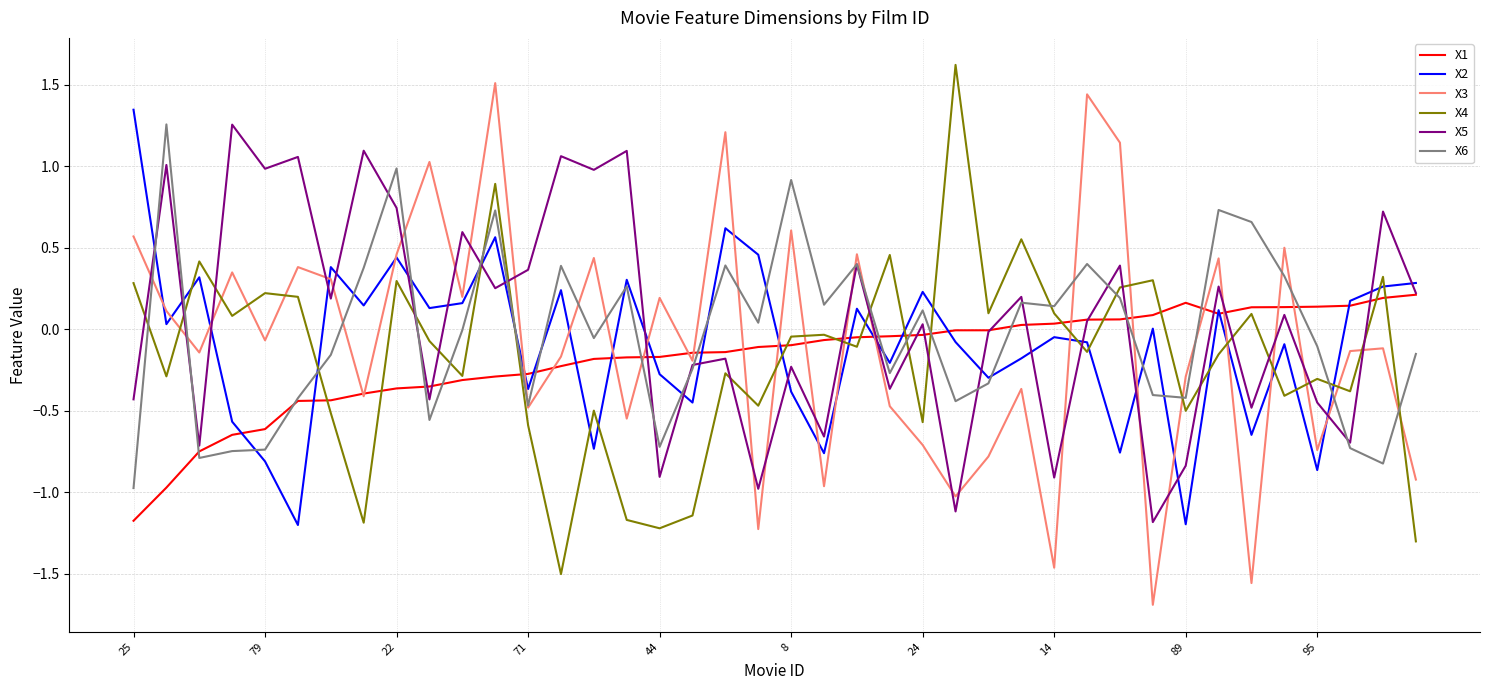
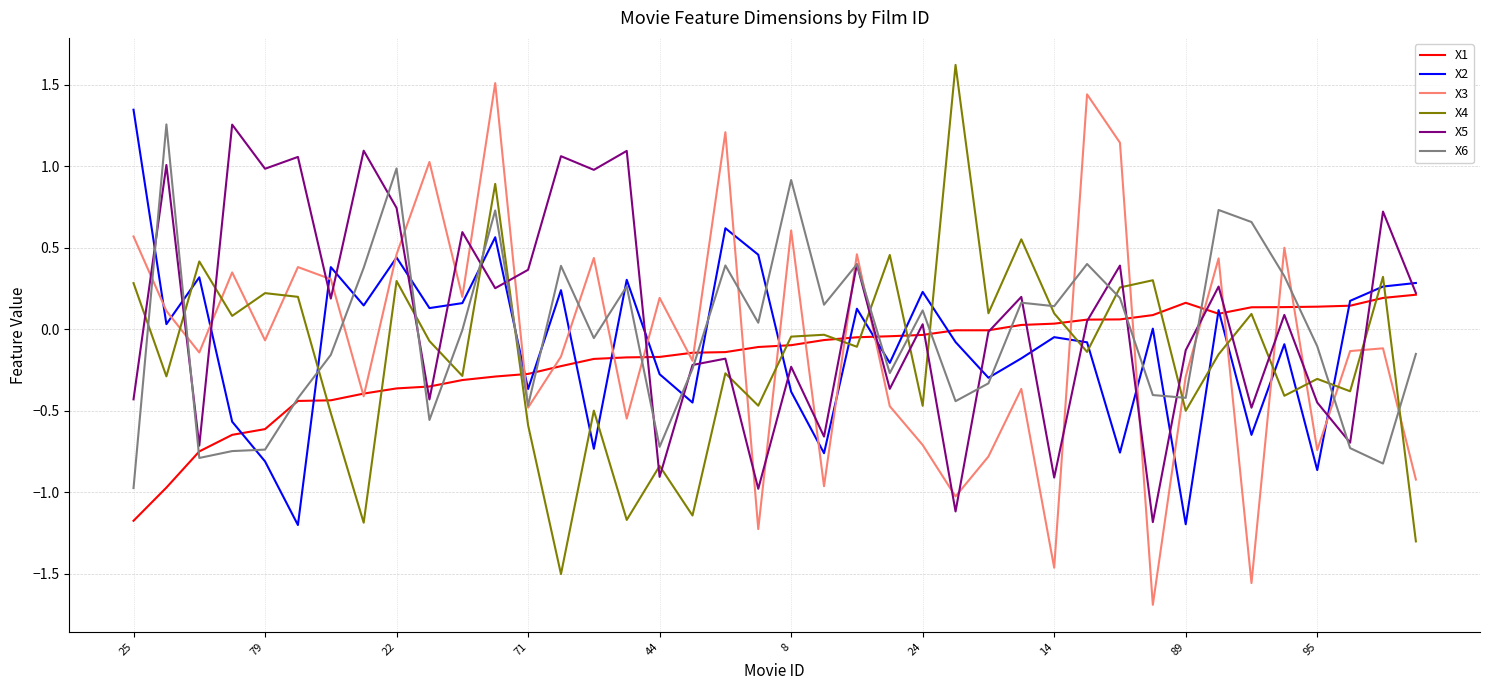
  {
    "X1": {
      "79": -0.61,
      "71": -0.27,
      "44": -0.17,
      "8": -0.10,
      "24": -0.03,
      "89": 0.16,
      "95": 0.14
    },
    "X2": {
      "79": -0.81,
      "71": -0.37,
      "44": -0.28,
      "8": -0.38,
      "24": 0.23,
      "89": -1.20,
      "95": -0.86
    },
    "X3": {
      "79": -0.07,
      "44": 0.19,
      "8": 0.61,
      "24": -0.71,
      "89": -0.29,
      "95": -0.74
    },
    "X4": {
      "79": 0.22,
      "71": -0.59,
-     "44": -1.22,
+     "44": -0.84,
      "8": -0.04,
-     "24": -0.57,
+     "24": -0.47,
      "89": -0.50,
      "95": -0.30
    },
    "X5": {
      "79": 0.99,
      "71": 0.37,
      "44": -0.91,
      "8": -0.23,
      "24": 0.03,
-     "89": -0.84,
+     "89": -0.13,
      "95": -0.45
    },
    "X6": {
      "79": -0.74,
      "44": -0.72,
      "8": 0.92,
      "24": 0.12,
      "89": -0.42,
      "95": -0.10
    }
  }
